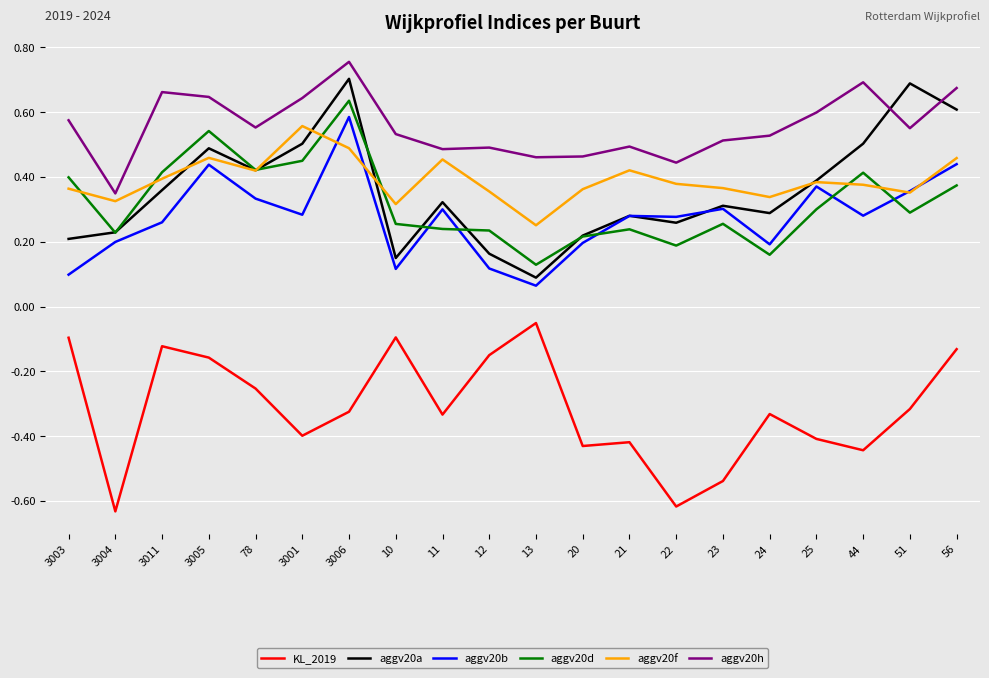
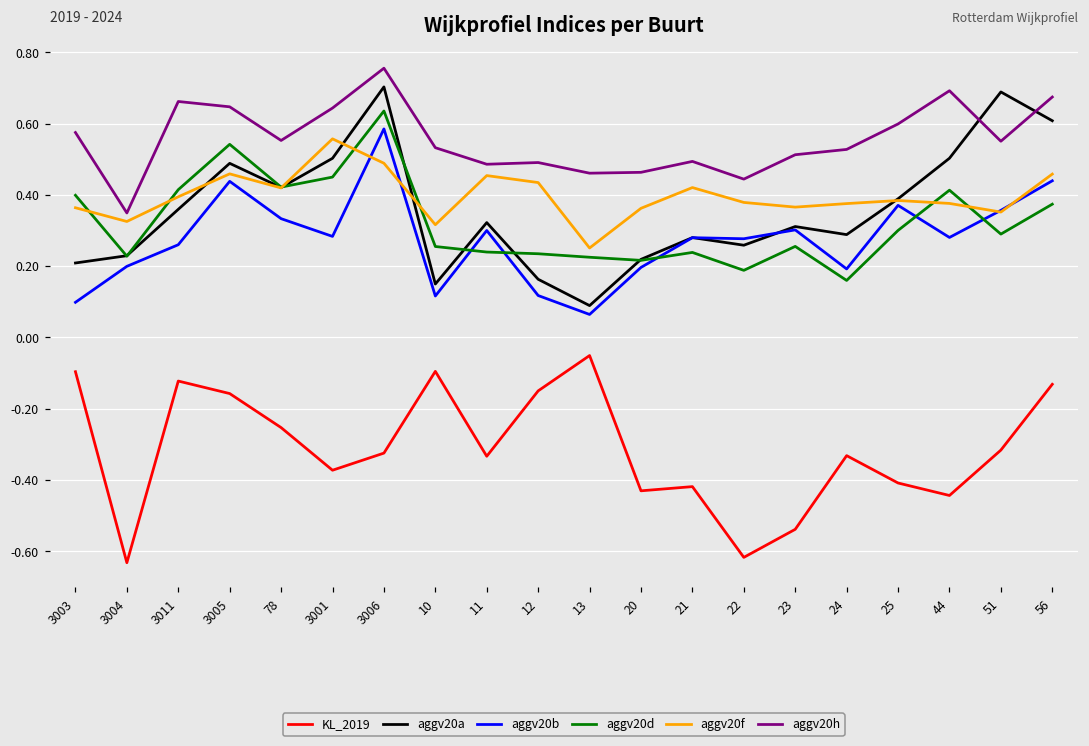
  {
    "KL_2019": {
      "3003": -0.10,
      "3004": -0.63,
      "3011": -0.12,
      "3005": -0.16,
      "78": -0.25,
-     "3001": -0.40,
+     "3001": -0.37,
      "3006": -0.32,
      "10": -0.10,
      "11": -0.33,
      "12": -0.15,
      "13": -0.05,
      "20": -0.43,
      "21": -0.42,
      "22": -0.62,
      "23": -0.54,
      "24": -0.33,
      "25": -0.41,
      "44": -0.44,
      "51": -0.32,
      "56": -0.13
    },
    "aggv20a": {
      "3003": 0.21,
      "3011": 0.36,
      "3005": 0.49,
      "3001": 0.50,
      "3006": 0.70,
      "10": 0.15,
      "11": 0.32,
      "12": 0.16,
      "13": 0.09,
      "22": 0.26,
      "23": 0.31,
      "24": 0.29,
      "44": 0.50,
      "51": 0.69,
      "56": 0.61
    },
    "aggv20b": {
      "3003": 0.10,
      "3004": 0.20,
      "3011": 0.26,
      "3005": 0.44,
      "78": 0.33,
      "3001": 0.28,
      "3006": 0.58,
      "10": 0.12,
      "11": 0.30,
      "12": 0.12,
      "13": 0.06,
      "20": 0.20,
      "22": 0.28,
      "23": 0.30,
      "24": 0.19,
      "25": 0.37,
      "44": 0.28,
      "56": 0.44
    },
    "aggv20d": {
      "3003": 0.40,
      "3011": 0.41,
      "3005": 0.54,
      "3001": 0.45,
      "3006": 0.64,
      "10": 0.25,
      "11": 0.24,
      "12": 0.23,
-     "13": 0.13,
+     "13": 0.22,
      "21": 0.24,
      "22": 0.19,
      "23": 0.26,
      "24": 0.16,
      "25": 0.30,
      "44": 0.41,
      "51": 0.29,
      "56": 0.37
    },
    "aggv20f": {
      "3003": 0.36,
      "3004": 0.33,
      "3011": 0.39,
      "3005": 0.46,
      "3001": 0.56,
      "3006": 0.49,
      "10": 0.32,
      "11": 0.45,
-     "12": 0.36,
+     "12": 0.43,
      "13": 0.25,
      "20": 0.36,
      "21": 0.42,
      "22": 0.38,
      "23": 0.37,
-     "24": 0.34,
+     "24": 0.38,
      "44": 0.38,
      "56": 0.46
    },
    "aggv20h": {
      "3003": 0.57,
      "3004": 0.35,
      "3011": 0.66,
      "3005": 0.65,
      "78": 0.55,
      "3001": 0.64,
      "3006": 0.76,
      "10": 0.53,
      "11": 0.49,
      "12": 0.49,
      "13": 0.46,
      "20": 0.46,
      "21": 0.49,
      "22": 0.44,
      "23": 0.51,
      "24": 0.53,
      "25": 0.60,
      "44": 0.69,
      "51": 0.55,
      "56": 0.67
    }
  }
